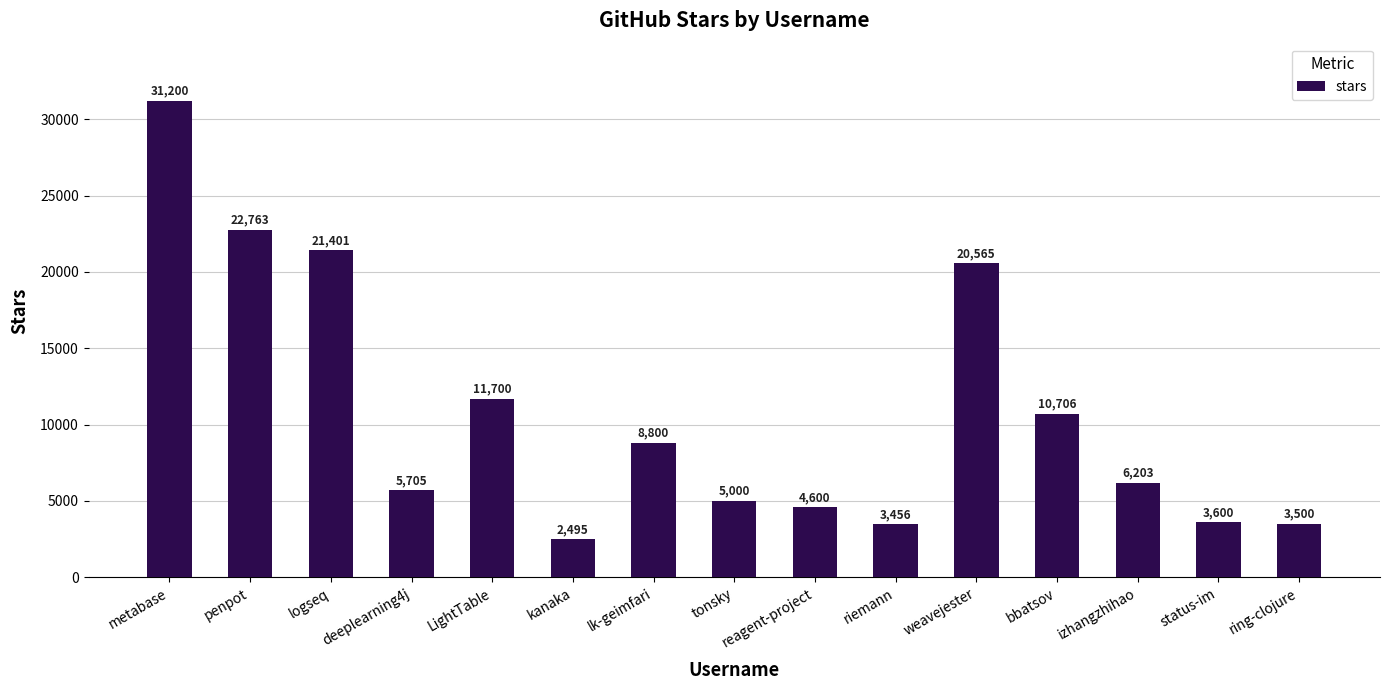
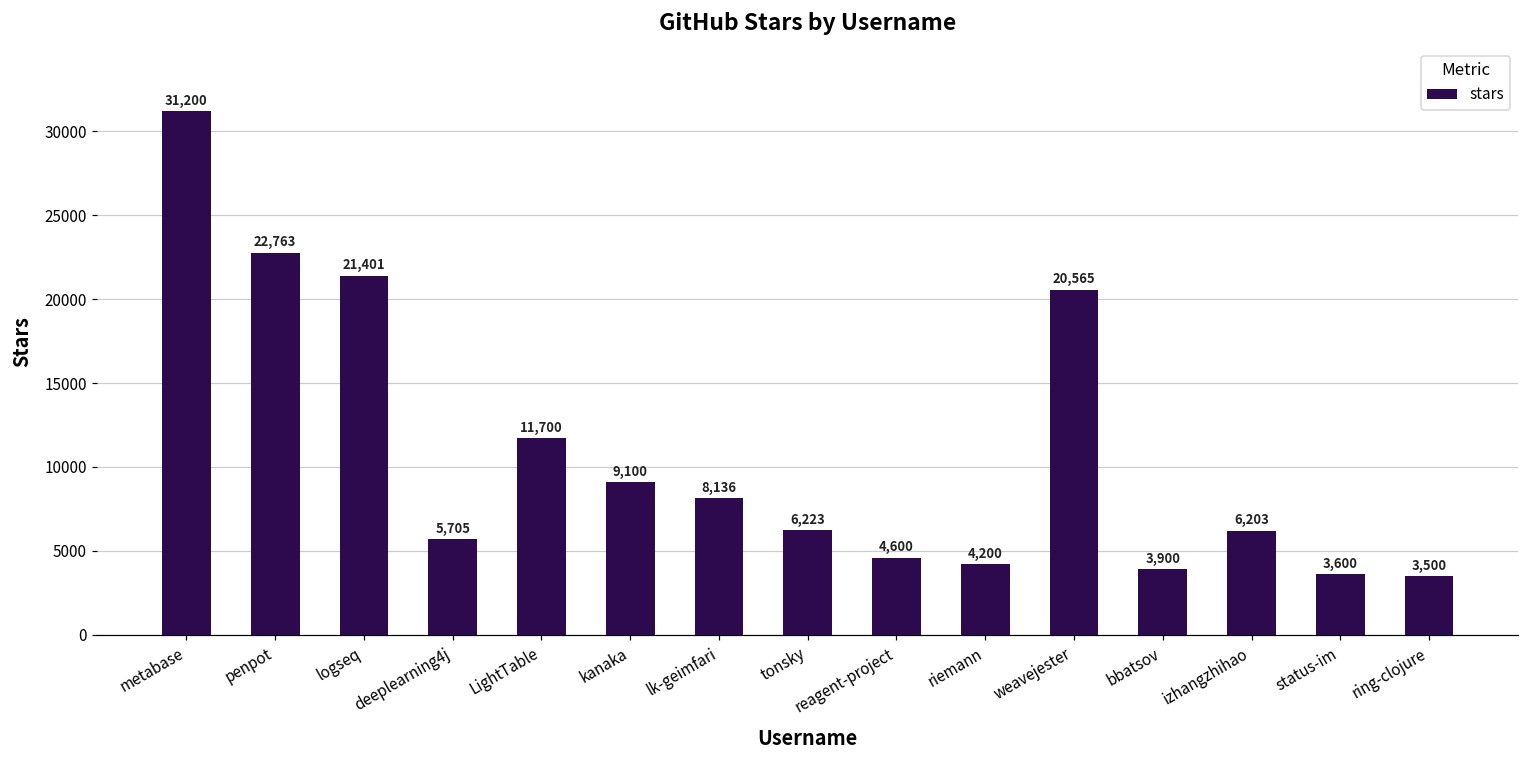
  {
    "metabase": "31,200",
    "penpot": "22,763",
    "logseq": "21,401",
    "deeplearning4j": "5,705",
    "LightTable": "11,700",
-   "kanaka": "2,495",
-   "lk-geimfari": "8,800",
-   "tonsky": "5,000",
+   "kanaka": "9,100",
+   "lk-geimfari": "8,136",
+   "tonsky": "6,223",
    "reagent-project": "4,600",
-   "riemann": "3,456",
+   "riemann": "4,200",
    "weavejester": "20,565",
-   "bbatsov": "10,706",
+   "bbatsov": "3,900",
    "izhangzhihao": "6,203",
    "status-im": "3,600",
    "ring-clojure": "3,500"
  }
